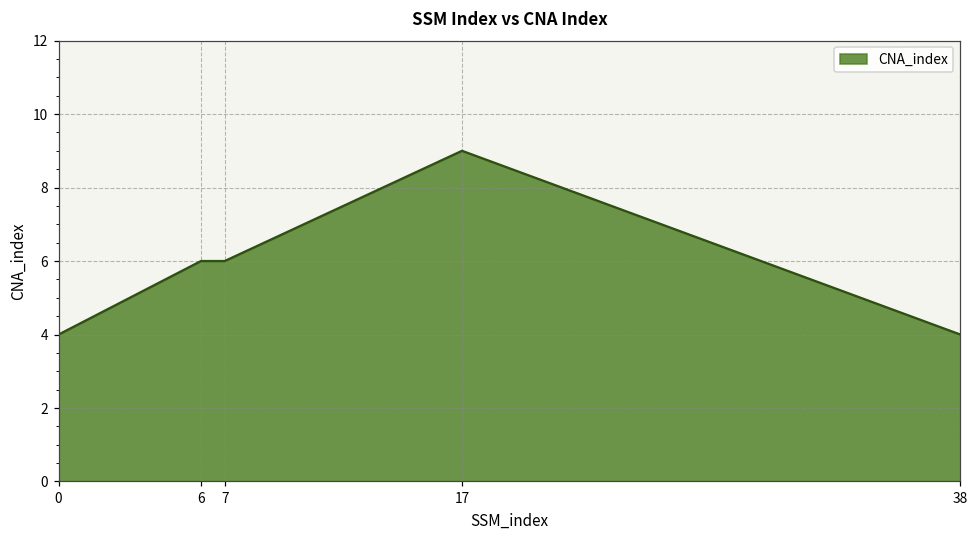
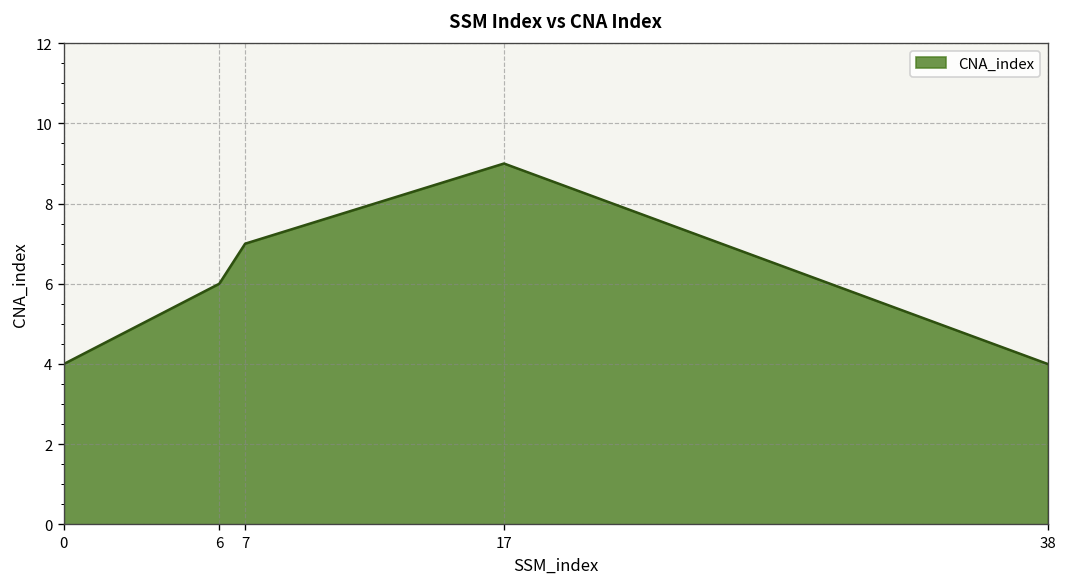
  {
    "0": 4,
    "6": 6,
-   "7": 6,
+   "7": 7,
    "17": 9,
    "38": 4
  }
